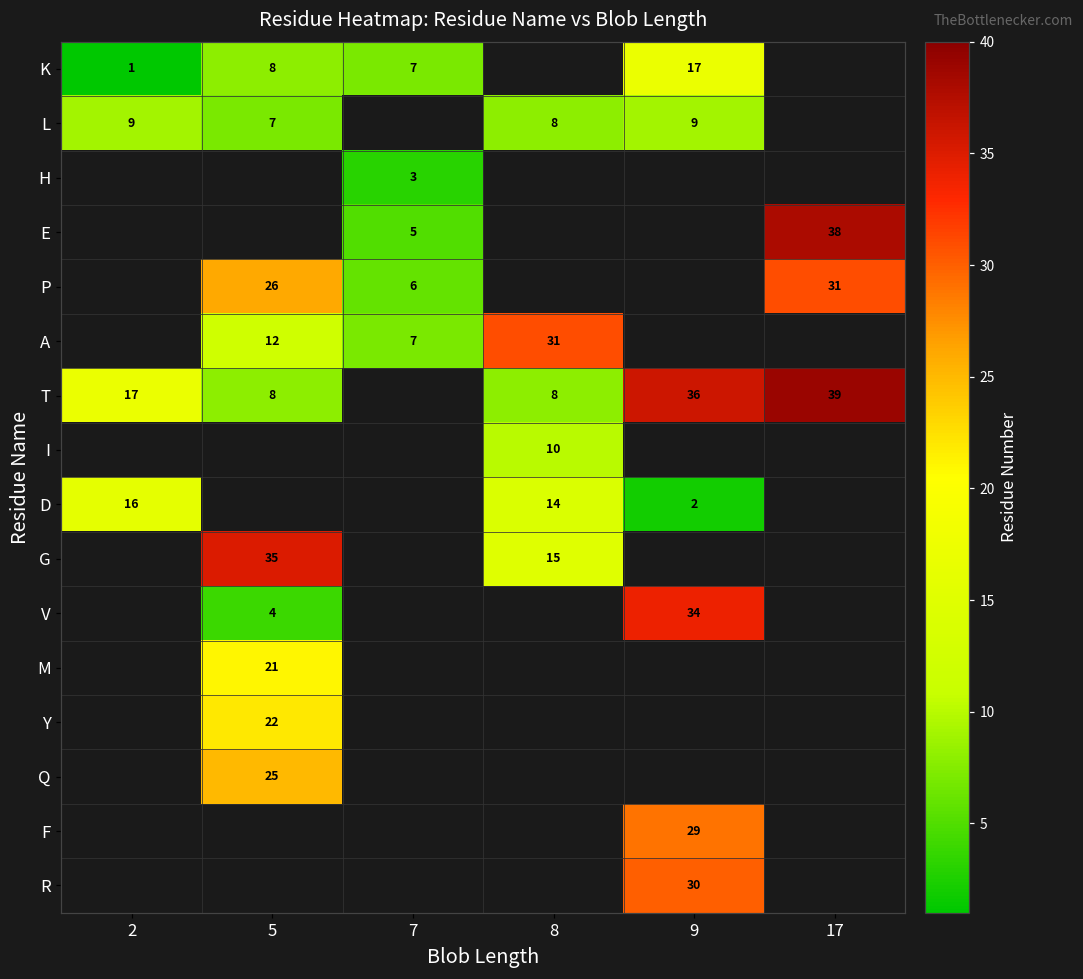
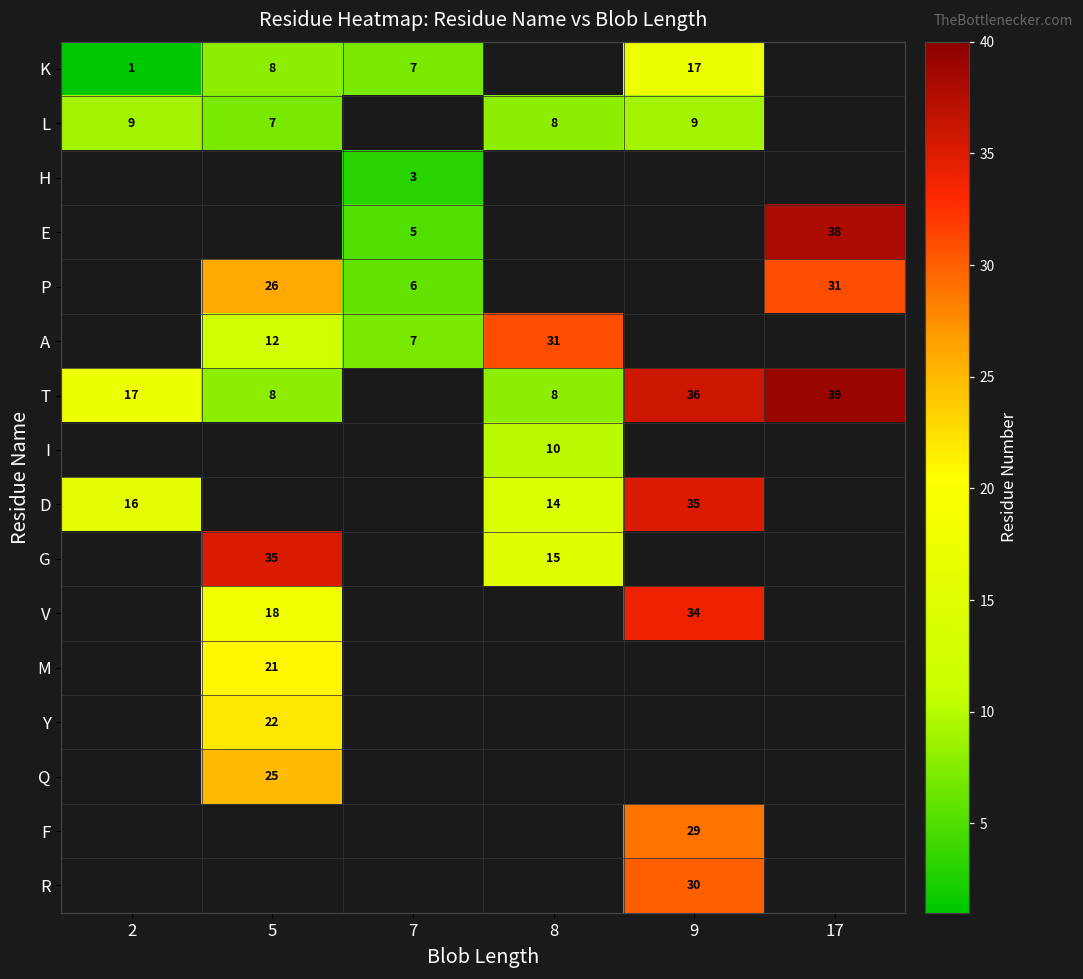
  {
    "K": {
      "2": 1,
      "5": 8,
      "7": 7,
      "9": 17
    },
    "L": {
      "2": 9,
      "5": 7,
      "8": 8,
      "9": 9
    },
    "H": {
      "7": 3
    },
    "E": {
      "7": 5,
      "17": 38
    },
    "P": {
      "5": 26,
      "7": 6,
      "17": 31
    },
    "A": {
      "5": 12,
      "7": 7,
      "8": 31
    },
    "T": {
      "2": 17,
      "5": 8,
      "8": 8,
      "9": 36,
      "17": 39
    },
    "I": {
      "8": 10
    },
    "D": {
      "2": 16,
      "8": 14,
-     "9": 2
+     "9": 35
    },
    "G": {
      "5": 35,
      "8": 15
    },
    "V": {
-     "5": 4,
+     "5": 18,
      "9": 34
    },
    "M": {
      "5": 21
    },
    "Y": {
      "5": 22
    },
    "Q": {
      "5": 25
    },
    "F": {
      "9": 29
    },
    "R": {
      "9": 30
    }
  }
